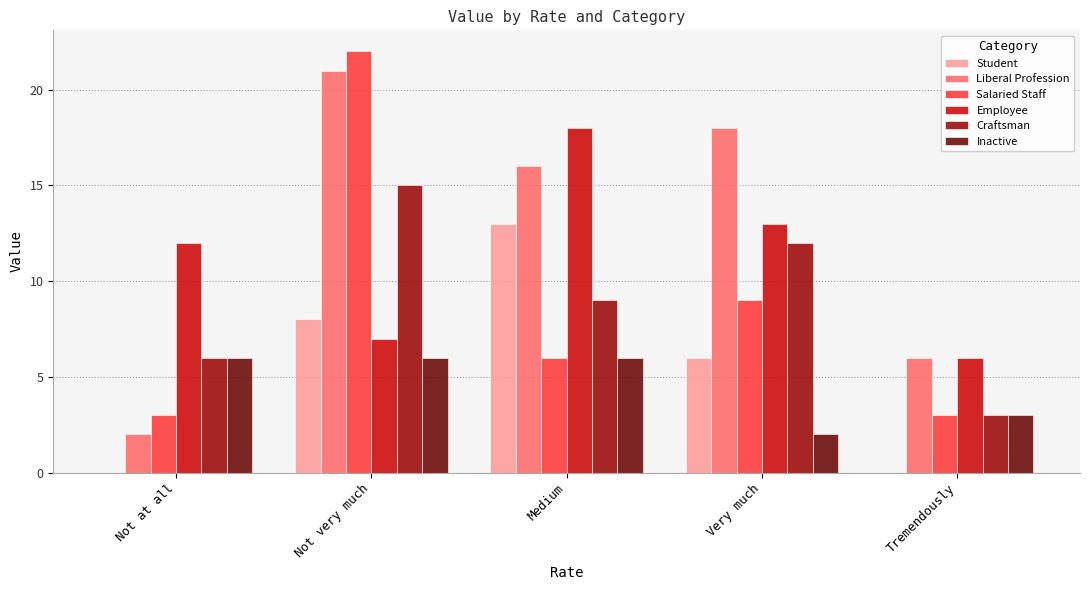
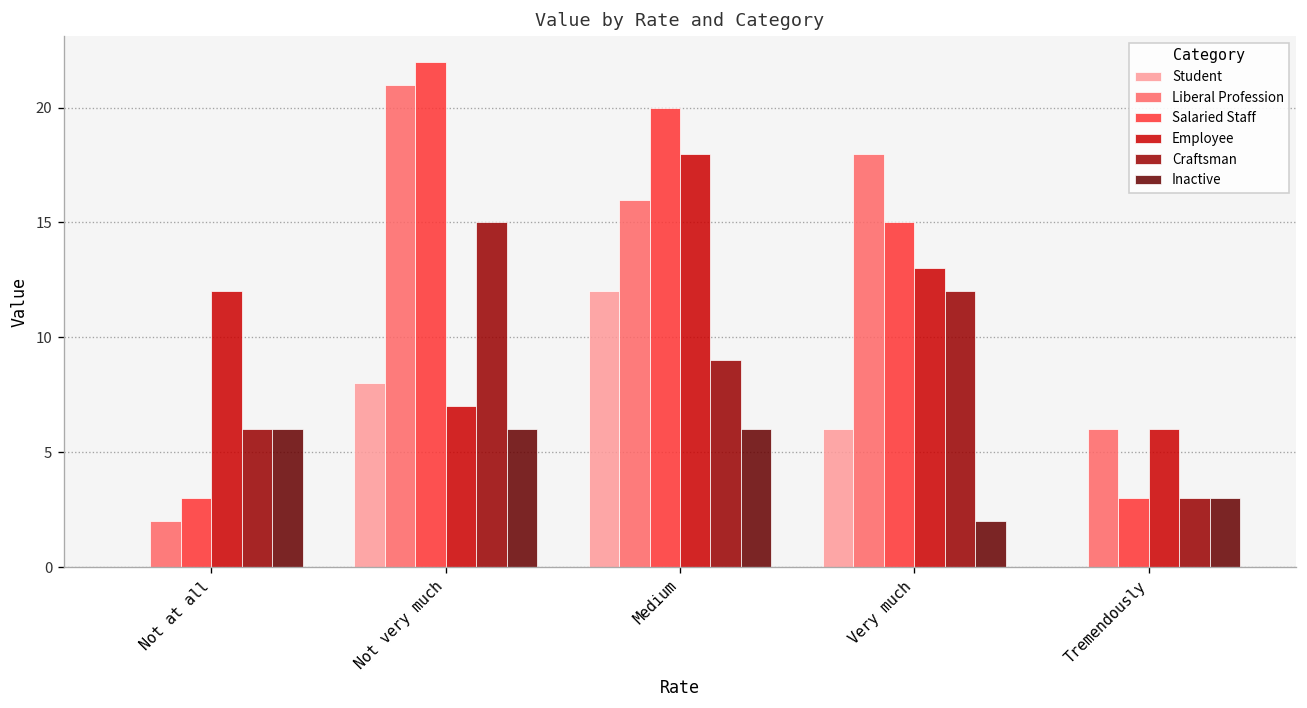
  {
    "Student": {
      "Not at all": 0,
      "Not very much": 8,
-     "Medium": 13,
+     "Medium": 12,
      "Very much": 6,
      "Tremendously": 0
    },
    "Liberal Profession": {
      "Not at all": 2,
      "Not very much": 21,
      "Medium": 16,
      "Very much": 18,
      "Tremendously": 6
    },
    "Salaried Staff": {
      "Not at all": 3,
      "Not very much": 22,
-     "Medium": 6,
-     "Very much": 9,
+     "Medium": 20,
+     "Very much": 15,
      "Tremendously": 3
    }
  }
